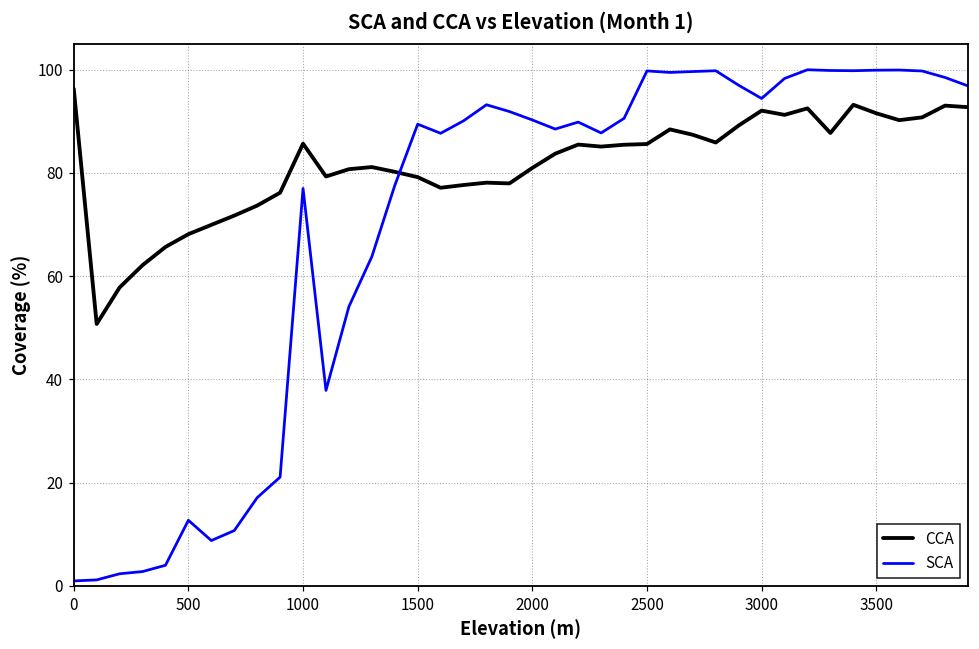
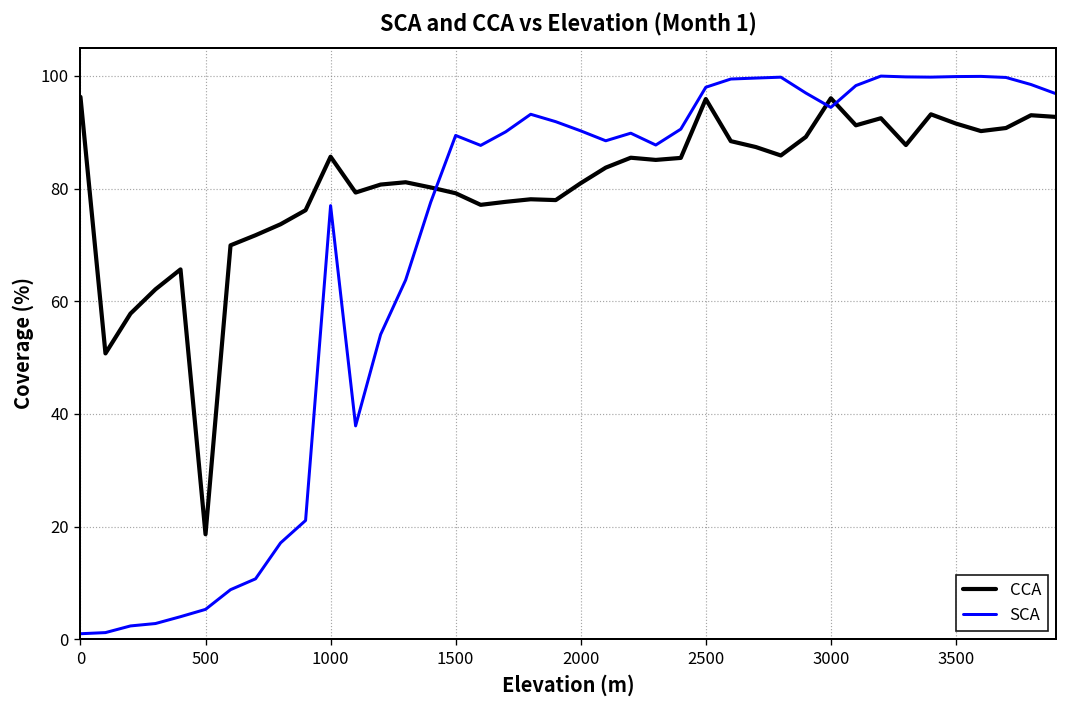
  {
    "CCA": {
      "0": 96,
-     "500": 68,
+     "500": 19,
      "1000": 86,
      "1500": 79,
      "2000": 81,
-     "2500": 86,
-     "3000": 92,
+     "2500": 96,
+     "3000": 96,
      "3500": 92
    },
    "SCA": {
      "0": 1,
-     "500": 13,
+     "500": 5,
      "1000": 77,
      "1500": 89,
      "2000": 90,
-     "2500": 100,
+     "2500": 98,
      "3000": 94,
      "3500": 100
    }
  }
